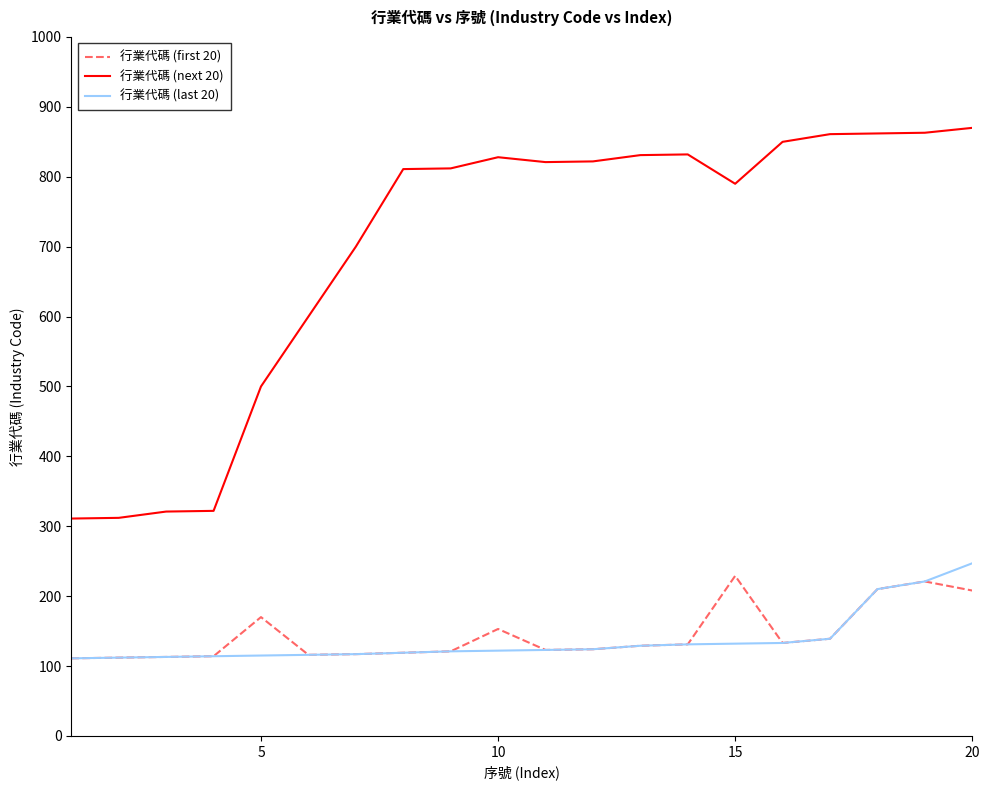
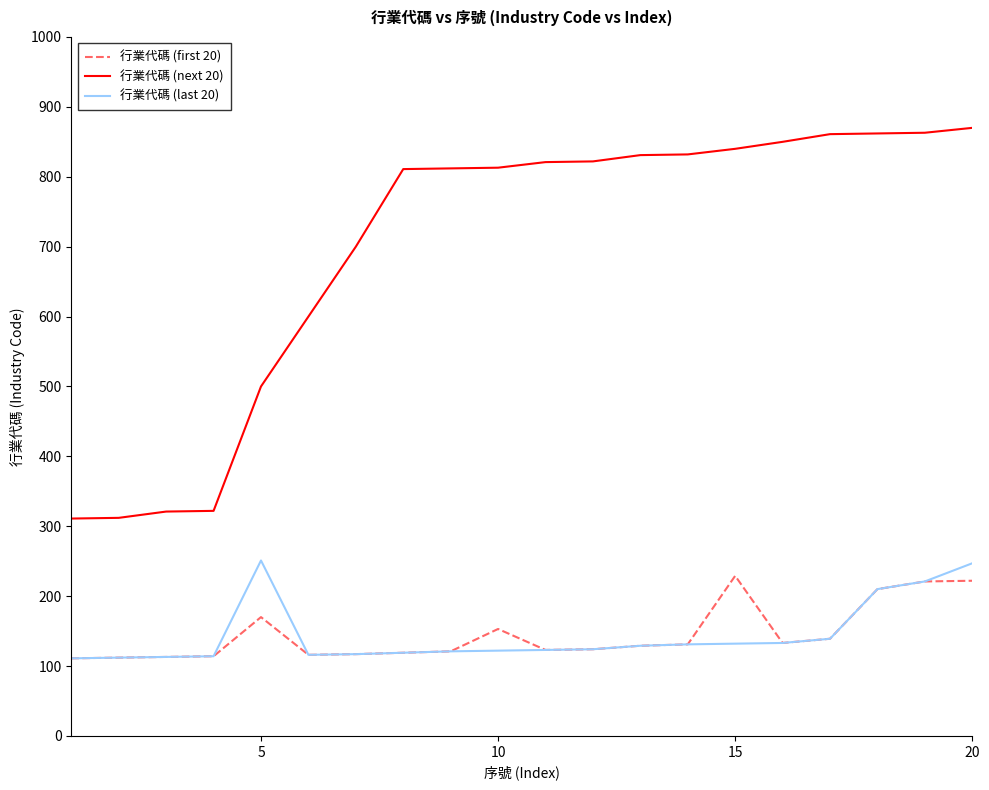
  {
    "行業代碼 (first 20)": {
      "5": 170,
      "10": 150,
      "15": 230,
-     "20": 210
+     "20": 220
    },
    "行業代碼 (next 20)": {
      "5": 500,
-     "10": 830,
-     "15": 790,
+     "10": 810,
+     "15": 840,
      "20": 870
    },
    "行業代碼 (last 20)": {
-     "5": 120,
+     "5": 250,
      "10": 120,
      "15": 130,
      "20": 250
    }
  }
